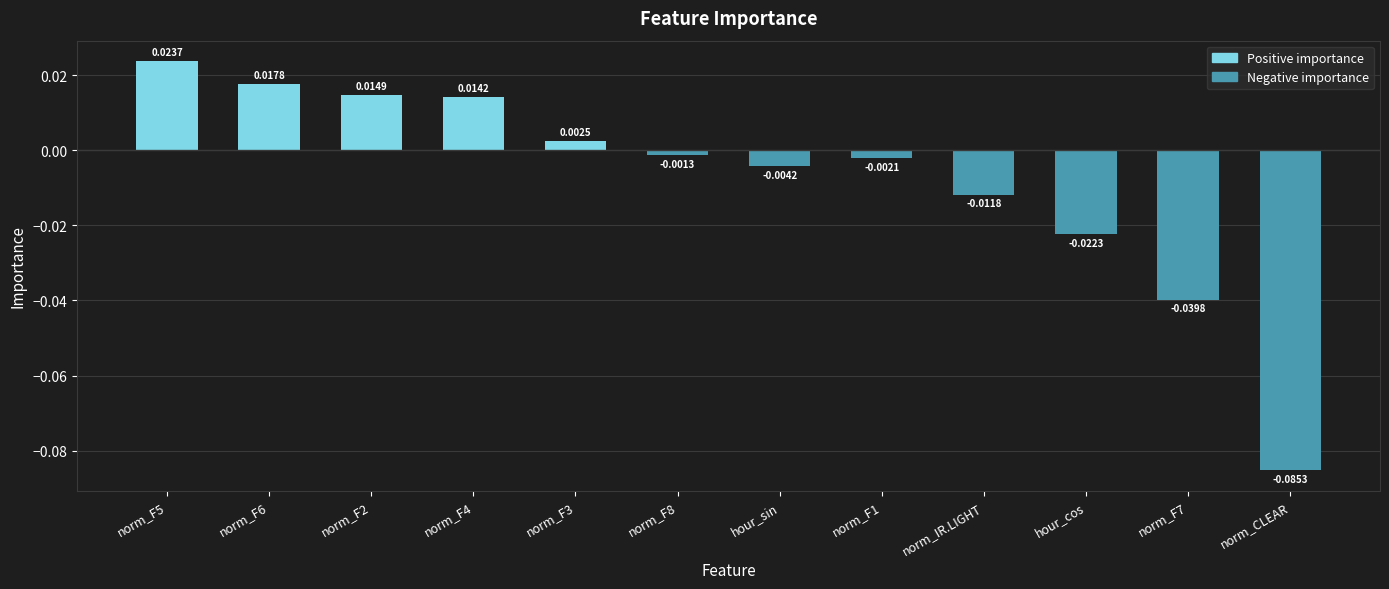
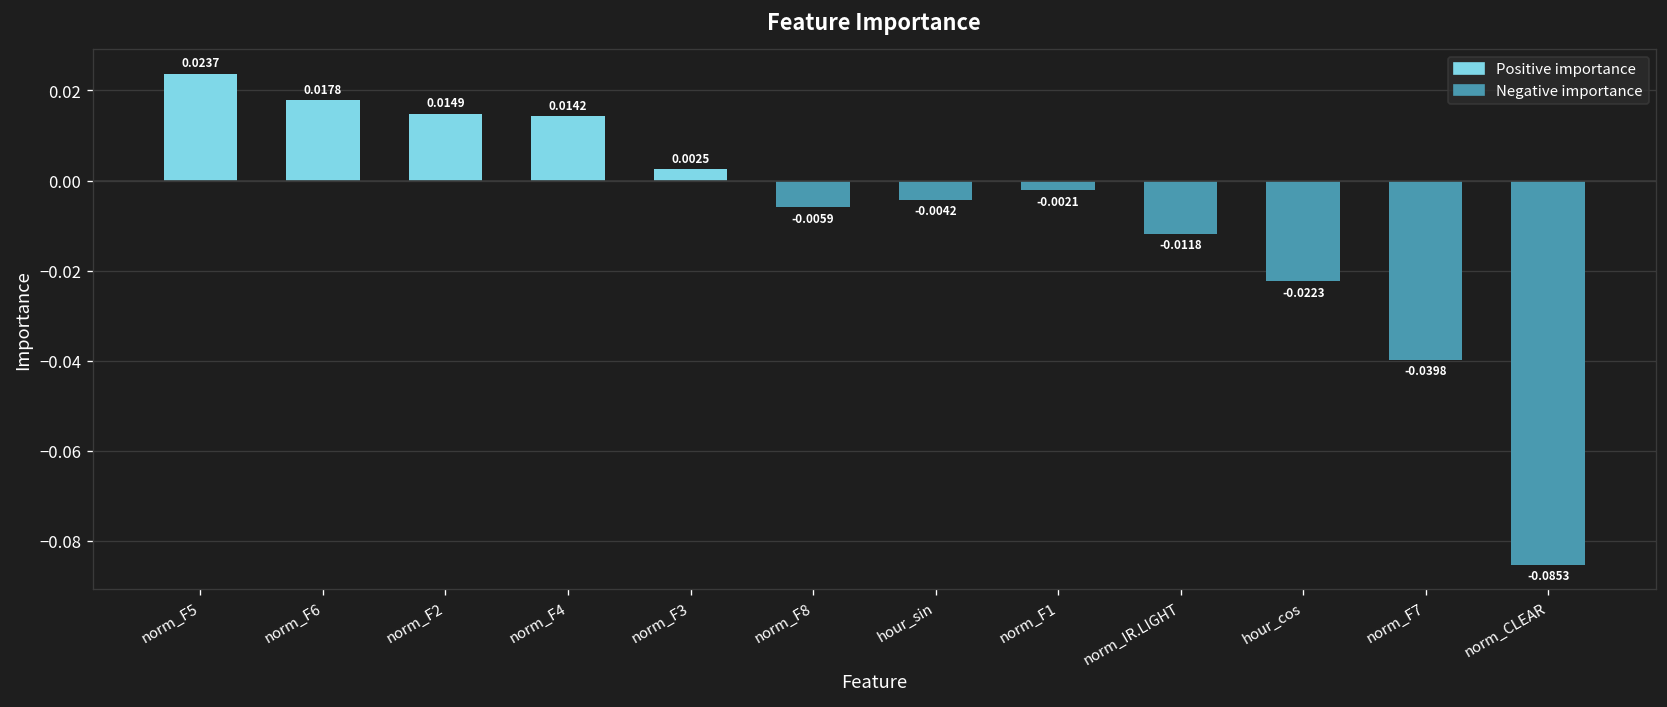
  {
    "norm_F5": 0.0237,
    "norm_F6": 0.0178,
    "norm_F2": 0.0149,
    "norm_F4": 0.0142,
    "norm_F3": 0.0025,
-   "norm_F8": -0.0013,
+   "norm_F8": -0.0059,
    "hour_sin": -0.0042,
    "norm_F1": -0.0021,
    "norm_IR.LIGHT": -0.0118,
    "hour_cos": -0.0223,
    "norm_F7": -0.0398,
    "norm_CLEAR": -0.0853
  }
